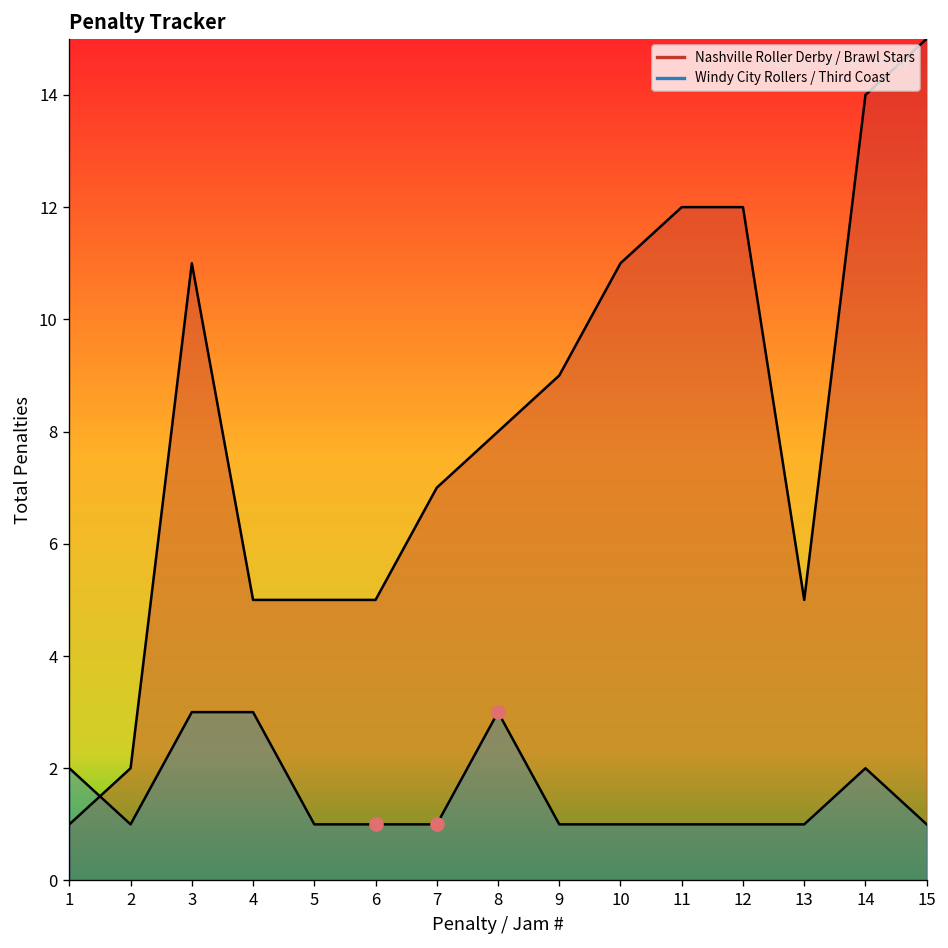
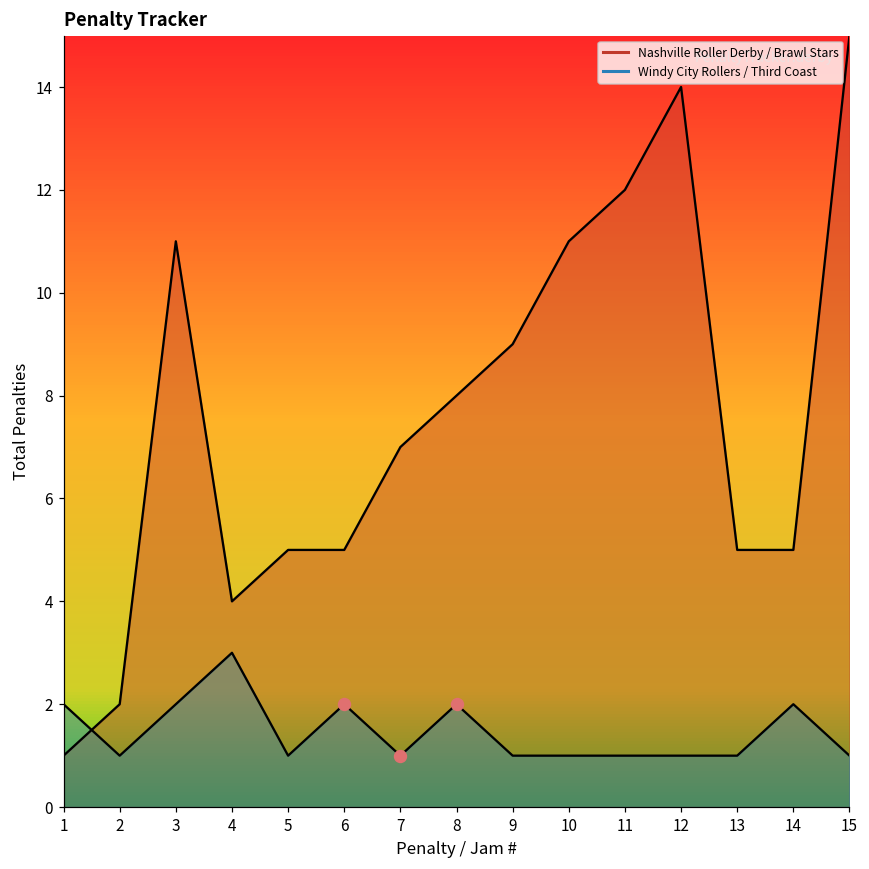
  {
    "Nashville Roller Derby / Brawl Stars": {
      "1": 1,
      "2": 2,
      "3": 11,
-     "4": 5,
+     "4": 4,
      "5": 5,
      "6": 5,
      "7": 7,
      "8": 8,
      "9": 9,
      "10": 11,
      "11": 12,
-     "12": 12,
+     "12": 14,
      "13": 5,
-     "14": 14,
+     "14": 5,
      "15": 15
    },
    "Windy City Rollers / Third Coast": {
      "1": 2,
      "2": 1,
-     "3": 3,
+     "3": 2,
      "4": 3,
      "5": 1,
-     "6": 1,
-     "8": 3,
+     "6": 2,
+     "8": 2,
      "9": 1,
      "10": 1,
      "11": 1,
      "12": 1,
      "13": 1,
      "14": 2,
      "15": 1
    }
  }
